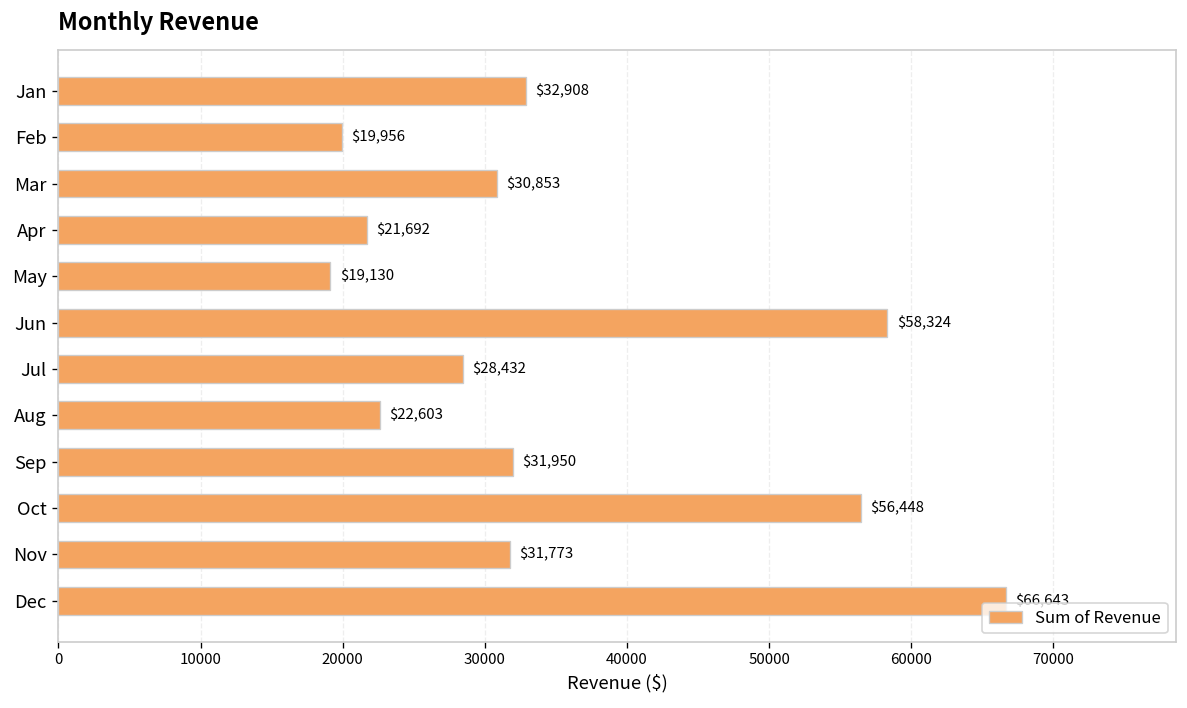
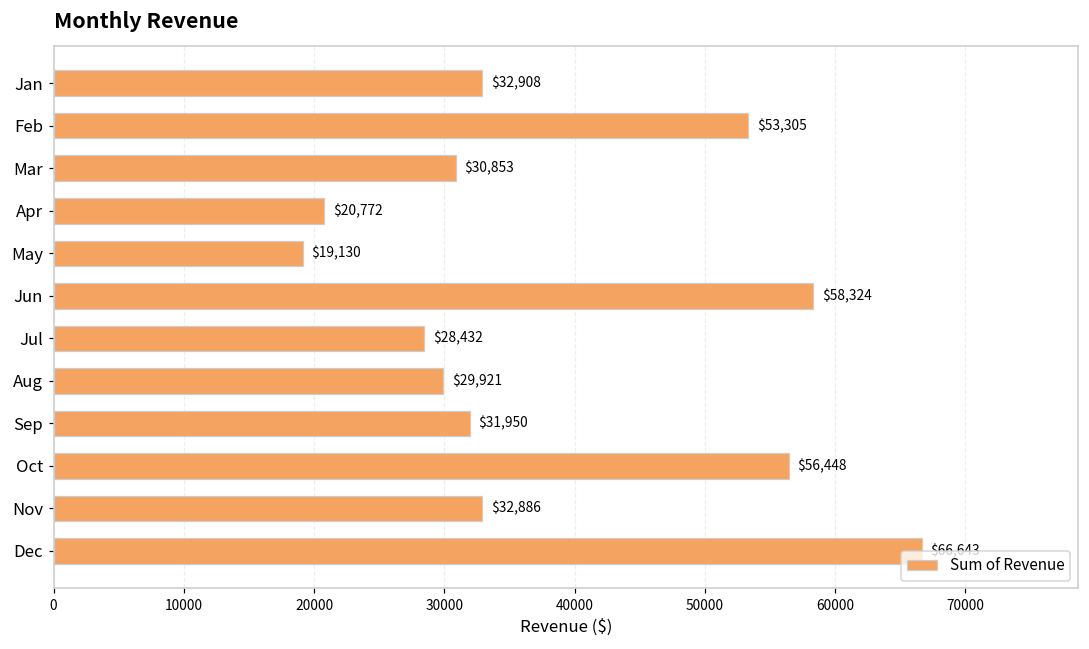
  {
    "Jan": "$32,908",
-   "Feb": "$19,956",
+   "Feb": "$53,305",
    "Mar": "$30,853",
-   "Apr": "$21,692",
+   "Apr": "$20,772",
    "May": "$19,130",
    "Jun": "$58,324",
    "Jul": "$28,432",
-   "Aug": "$22,603",
+   "Aug": "$29,921",
    "Sep": "$31,950",
    "Oct": "$56,448",
-   "Nov": "$31,773"
+   "Nov": "$32,886"
  }
